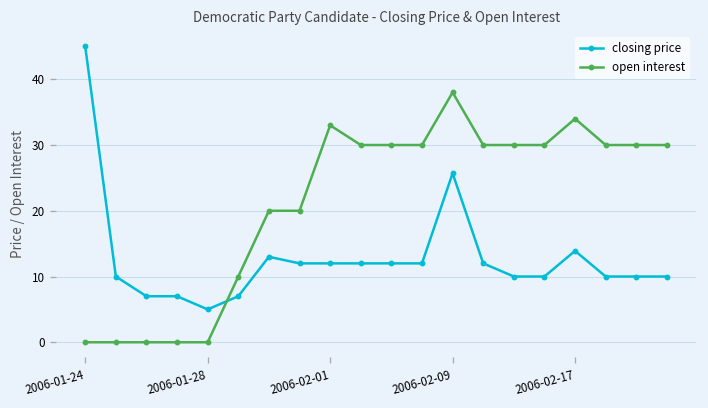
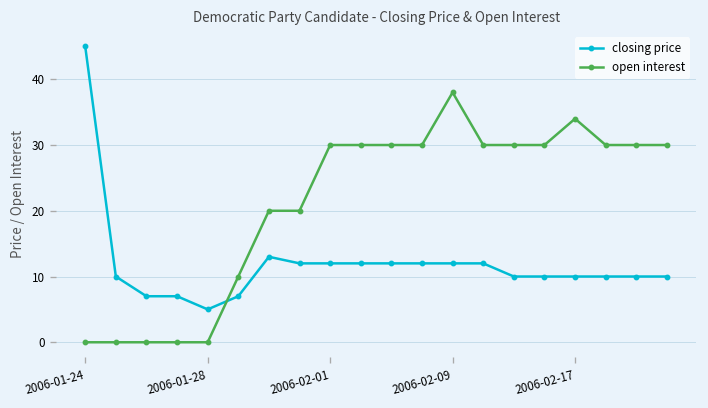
  {
    "closing price": {
      "2006-01-24": 45,
      "2006-01-28": 5,
      "2006-02-01": 12,
-     "2006-02-09": 26,
-     "2006-02-17": 14
+     "2006-02-09": 12,
+     "2006-02-17": 10
    },
    "open interest": {
      "2006-01-24": 0,
      "2006-01-28": 0,
-     "2006-02-01": 33,
+     "2006-02-01": 30,
      "2006-02-09": 38,
      "2006-02-17": 34
    }
  }
